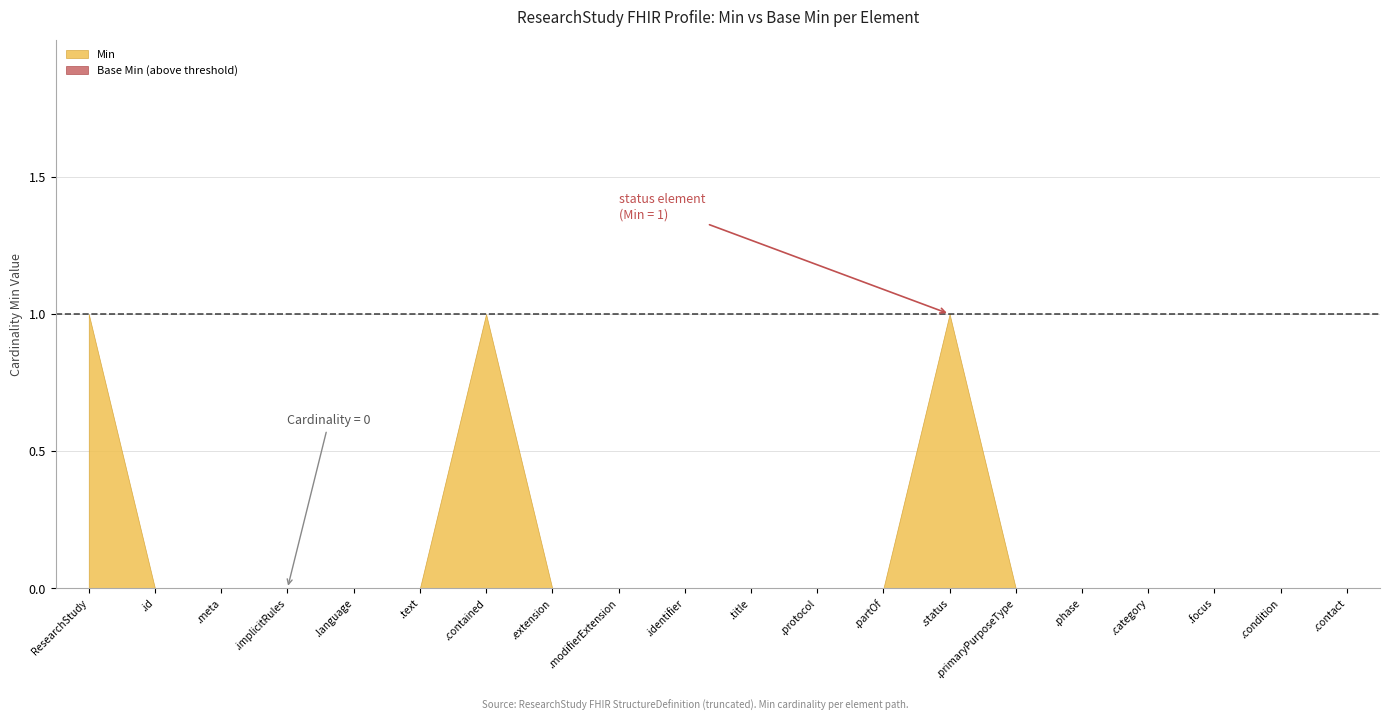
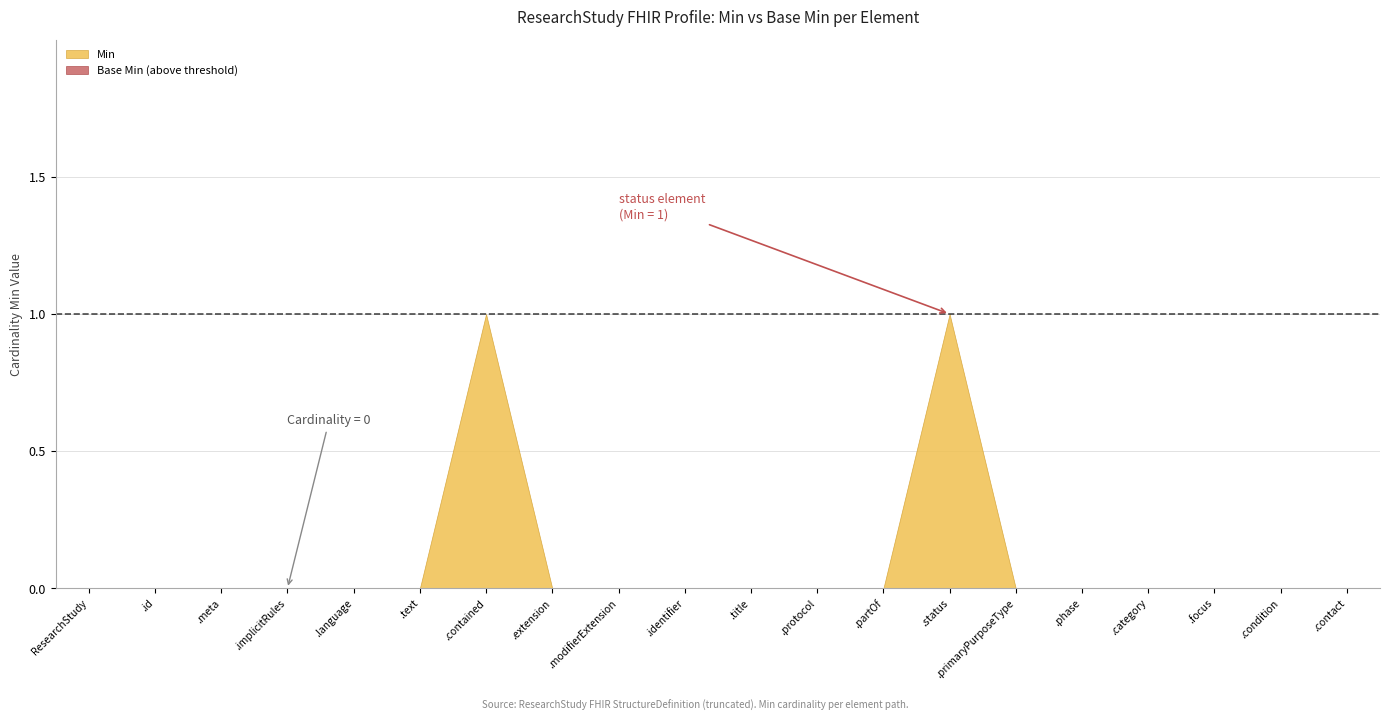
  {
-   "ResearchStudy": 1,
+   "ResearchStudy": 0,
    ".id": 0,
    ".meta": 0,
    ".text": 0,
    ".contained": 1,
    ".extension": 0,
    ".modifierExtension": 0,
    ".identifier": 0,
    ".title": 0,
    ".protocol": 0,
    ".partOf": 0,
    ".primaryPurposeType": 0,
    ".phase": 0,
    ".category": 0,
    ".focus": 0,
    ".condition": 0,
    ".contact": 0
  }
